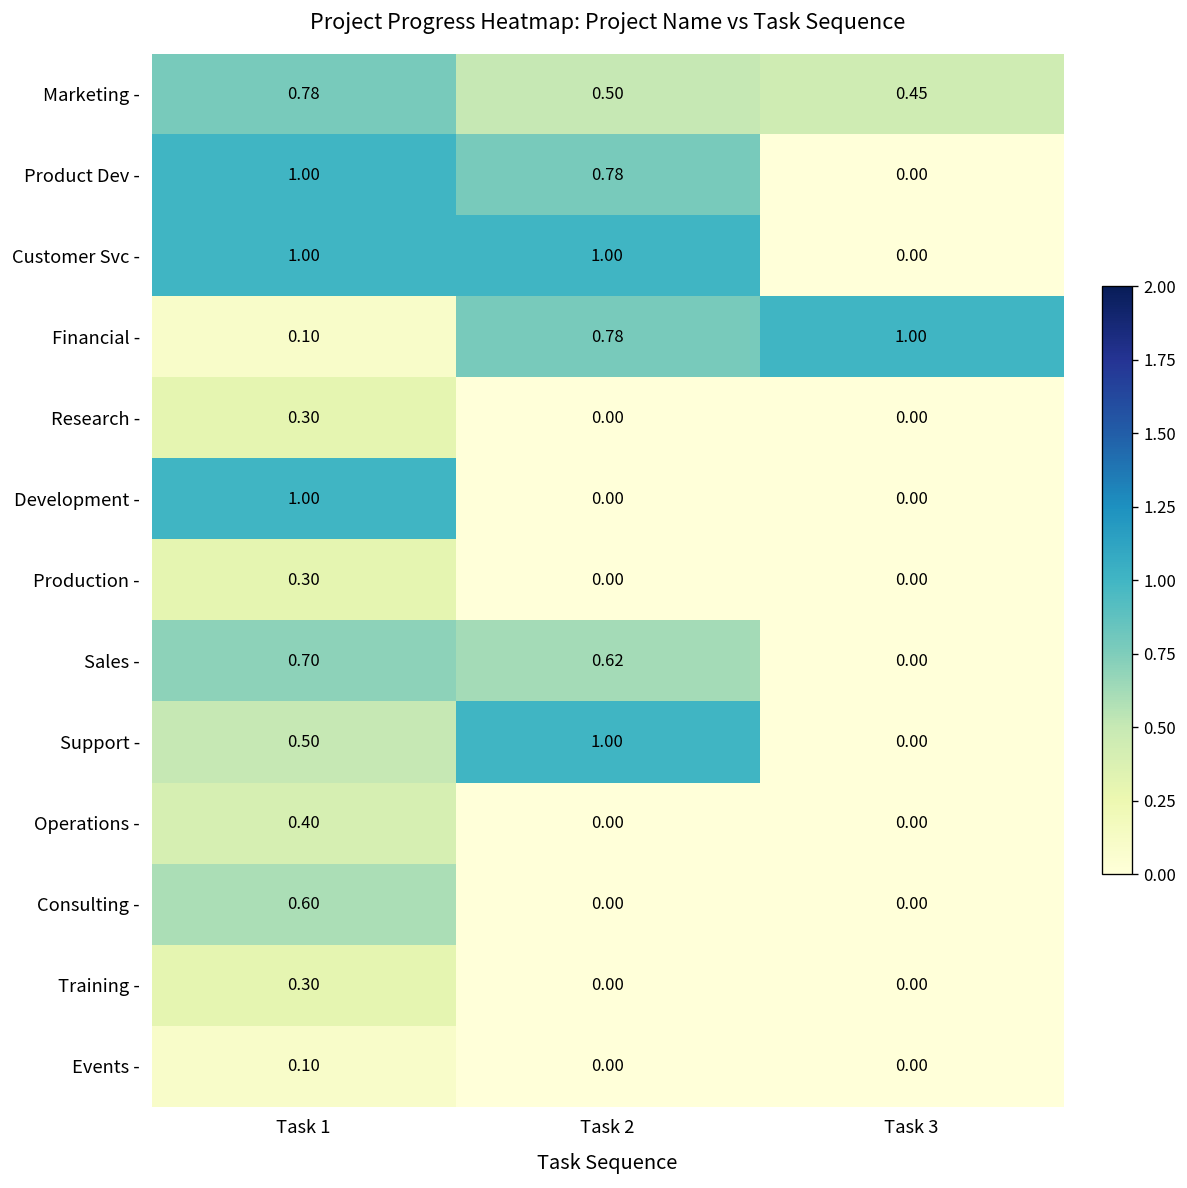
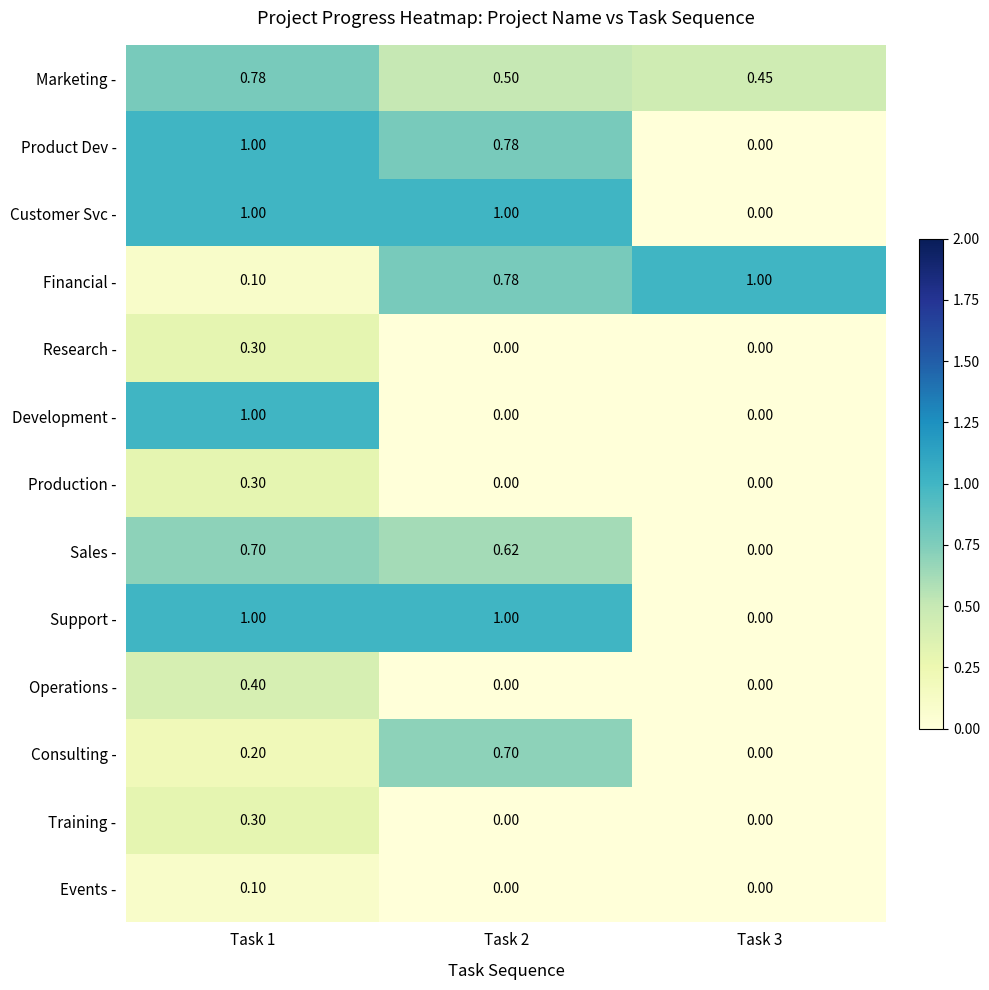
  {
    "Marketing -": {
      "Task 1": 0.78,
      "Task 2": 0.50,
      "Task 3": 0.45
    },
    "Product Dev -": {
      "Task 1": 1.00,
      "Task 2": 0.78,
      "Task 3": 0.00
    },
    "Customer Svc -": {
      "Task 1": 1.00,
      "Task 2": 1.00,
      "Task 3": 0.00
    },
    "Financial -": {
      "Task 1": 0.10,
      "Task 2": 0.78,
      "Task 3": 1.00
    },
    "Research -": {
      "Task 1": 0.30,
      "Task 2": 0.00,
      "Task 3": 0.00
    },
    "Development -": {
      "Task 1": 1.00,
      "Task 2": 0.00,
      "Task 3": 0.00
    },
    "Production -": {
      "Task 1": 0.30,
      "Task 2": 0.00,
      "Task 3": 0.00
    },
    "Sales -": {
      "Task 1": 0.70,
      "Task 2": 0.62,
      "Task 3": 0.00
    },
    "Support -": {
-     "Task 1": 0.50,
+     "Task 1": 1.00,
      "Task 2": 1.00,
      "Task 3": 0.00
    },
    "Operations -": {
      "Task 1": 0.40,
      "Task 2": 0.00,
      "Task 3": 0.00
    },
    "Consulting -": {
-     "Task 1": 0.60,
-     "Task 2": 0.00,
+     "Task 1": 0.20,
+     "Task 2": 0.70,
      "Task 3": 0.00
    },
    "Training -": {
      "Task 1": 0.30,
      "Task 2": 0.00,
      "Task 3": 0.00
    },
    "Events -": {
      "Task 1": 0.10,
      "Task 2": 0.00,
      "Task 3": 0.00
    }
  }
